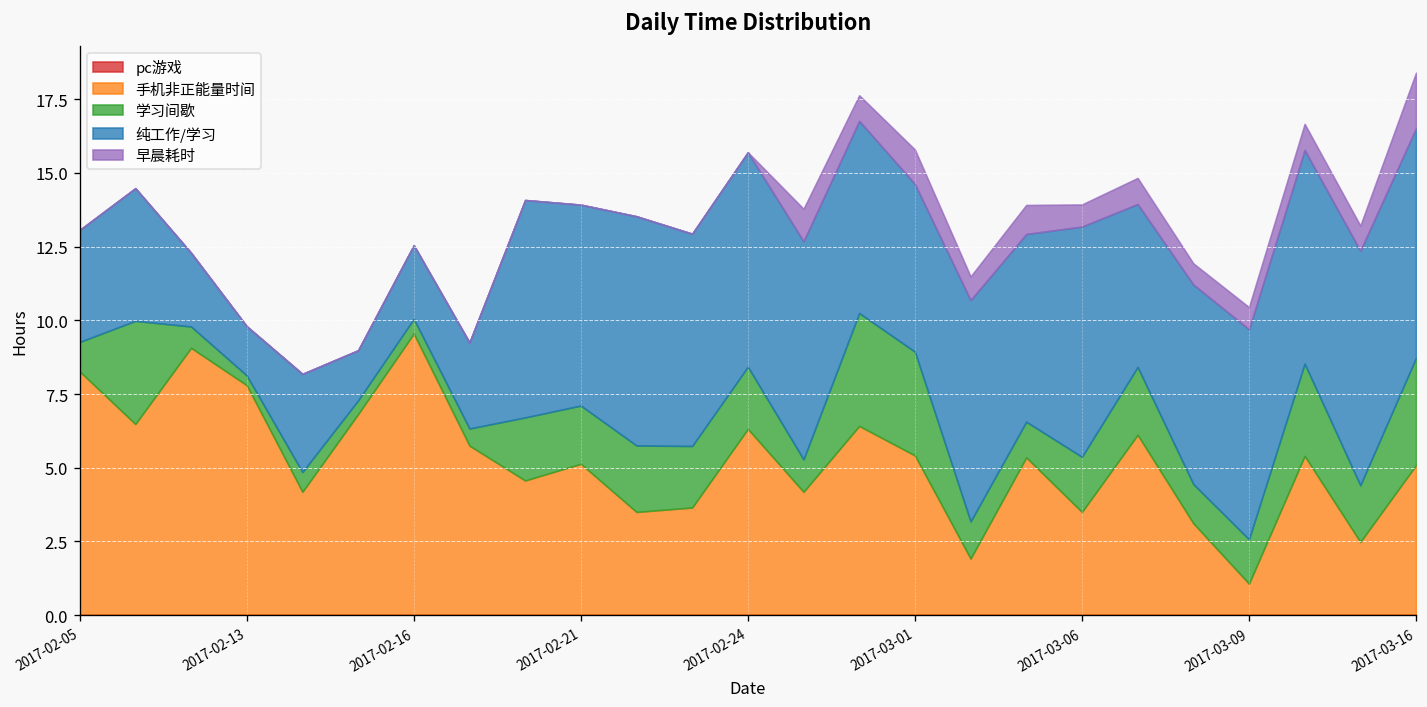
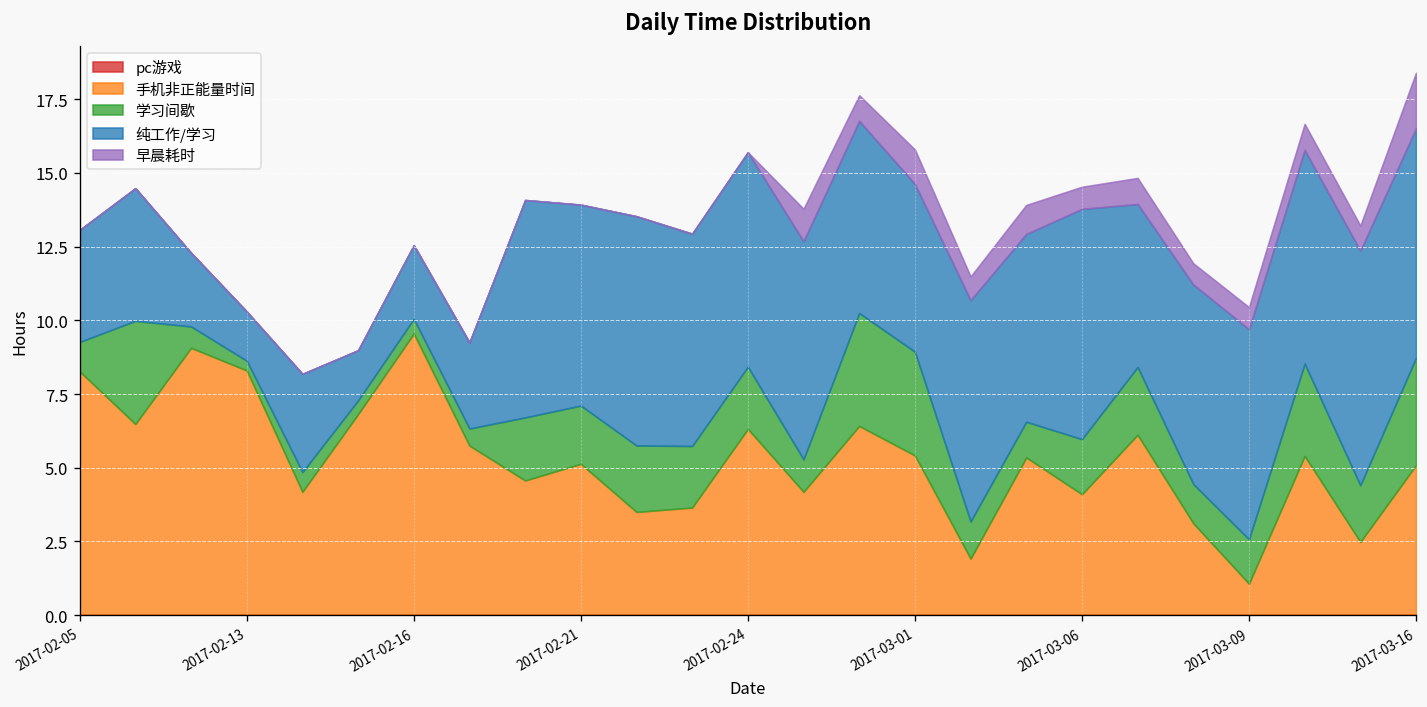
  {
    "pc游戏": {
      "2017-02-05": 0.0,
      "2017-02-13": 0.0,
      "2017-02-16": 0.0,
      "2017-02-21": 0.0,
      "2017-02-24": 0.0,
      "2017-03-01": 0.0,
      "2017-03-06": 0.0,
      "2017-03-09": 0.0,
      "2017-03-16": 0.0
    },
    "手机非正能量时间": {
      "2017-02-05": 8.3,
-     "2017-02-13": 7.8,
+     "2017-02-13": 8.3,
      "2017-02-16": 9.6,
      "2017-02-21": 5.1,
      "2017-02-24": 6.3,
      "2017-03-01": 5.4,
-     "2017-03-06": 3.5,
+     "2017-03-06": 4.1,
      "2017-03-09": 1.1,
      "2017-03-16": 5.1
    },
    "学习间歇": {
      "2017-02-05": 1.0,
      "2017-02-13": 0.3,
      "2017-02-16": 0.5,
      "2017-02-21": 2.0,
      "2017-02-24": 2.1,
      "2017-03-01": 3.5,
      "2017-03-06": 1.9,
      "2017-03-09": 1.5,
      "2017-03-16": 3.6
    },
    "纯工作/学习": {
      "2017-03-01": 5.7,
      "2017-03-06": 7.8,
      "2017-03-09": 7.1,
      "2017-03-16": 7.8
    },
    "早晨耗时": {
      "2017-03-01": 1.2,
      "2017-03-06": 0.8,
      "2017-03-09": 0.8,
      "2017-03-16": 1.9
    }
  }
